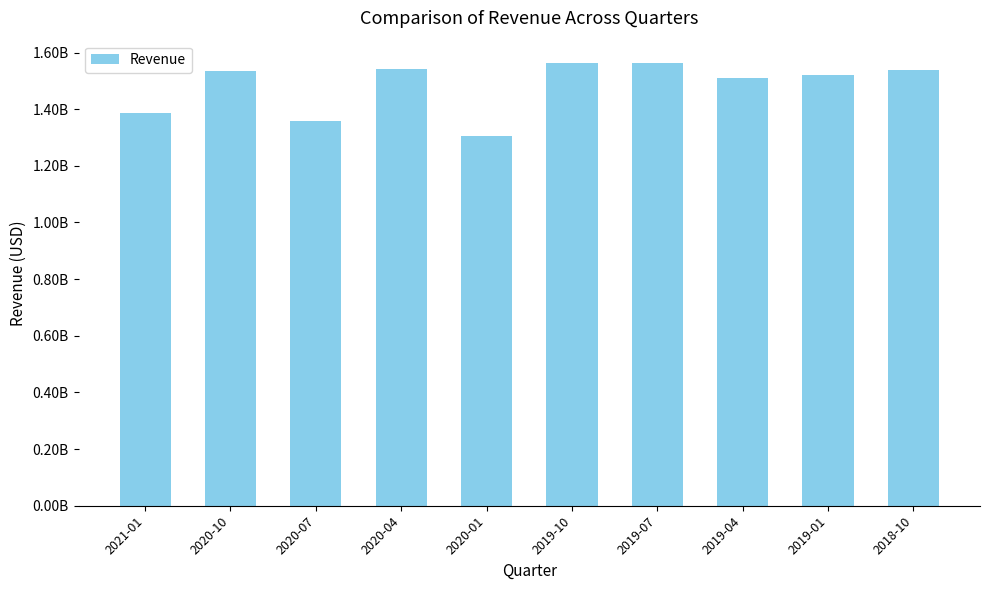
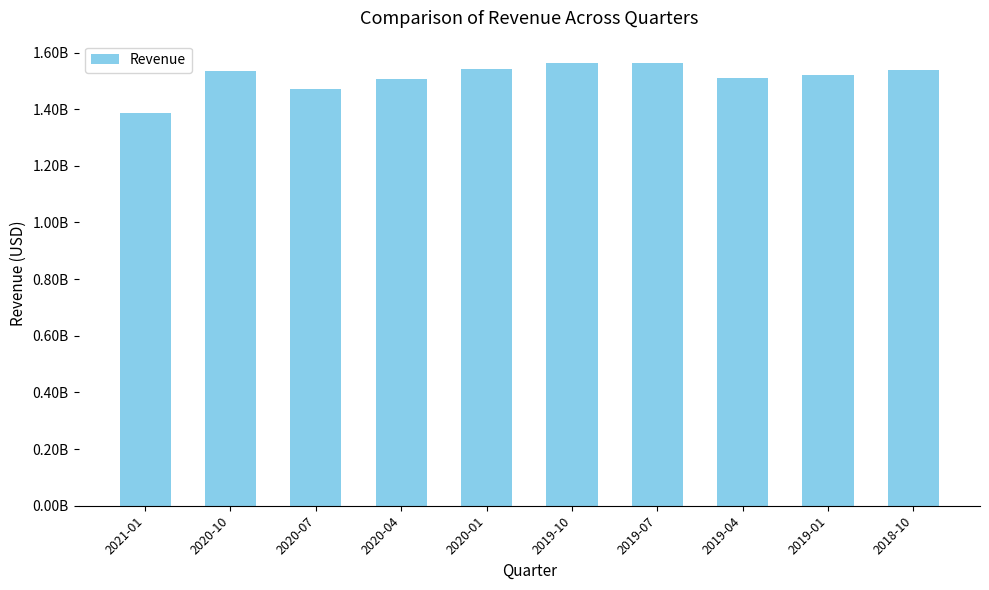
  {
    "2021-01": 1390000000,
    "2020-10": 1540000000,
-   "2020-07": 1360000000,
-   "2020-04": 1540000000,
-   "2020-01": 1300000000,
+   "2020-07": 1470000000,
+   "2020-04": 1510000000,
+   "2020-01": 1540000000,
    "2019-10": 1560000000,
    "2019-07": 1560000000,
    "2019-04": 1510000000,
    "2019-01": 1520000000,
    "2018-10": 1540000000
  }
